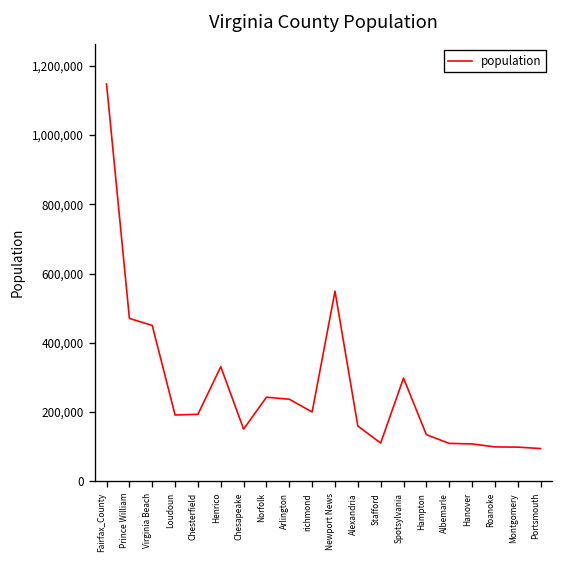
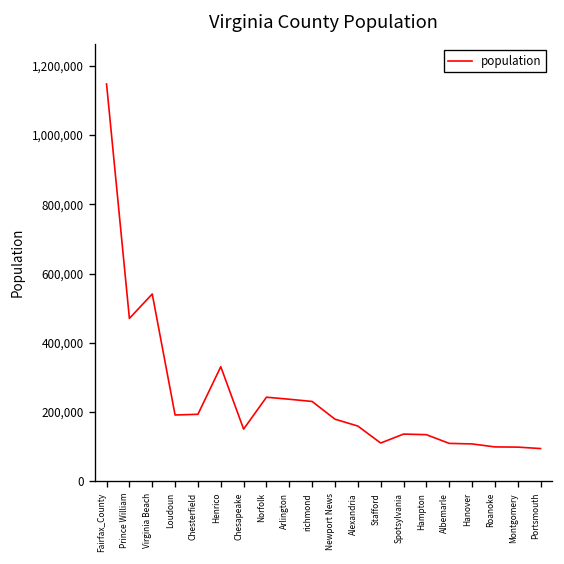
  {
    "Fairfax_County": "1,150,000",
    "Prince William": "470,000",
-   "Virginia Beach": "450,000",
+   "Virginia Beach": "540,000",
    "Loudoun": "190,000",
    "Chesterfield": "190,000",
    "Henrico": "330,000",
    "Chesapeake": "150,000",
    "Norfolk": "240,000",
    "Arlington": "240,000",
-   "richmond": "200,000",
-   "Newport News": "550,000",
+   "richmond": "230,000",
+   "Newport News": "180,000",
    "Alexandria": "160,000",
    "Stafford": "110,000",
-   "Spotsylvania": "300,000",
+   "Spotsylvania": "140,000",
    "Hampton": "130,000",
    "Albemarle": "110,000",
    "Hanover": "110,000",
    "Roanoke": "100,000",
    "Montgomery": "100,000",
    "Portsmouth": "90,000"
  }
